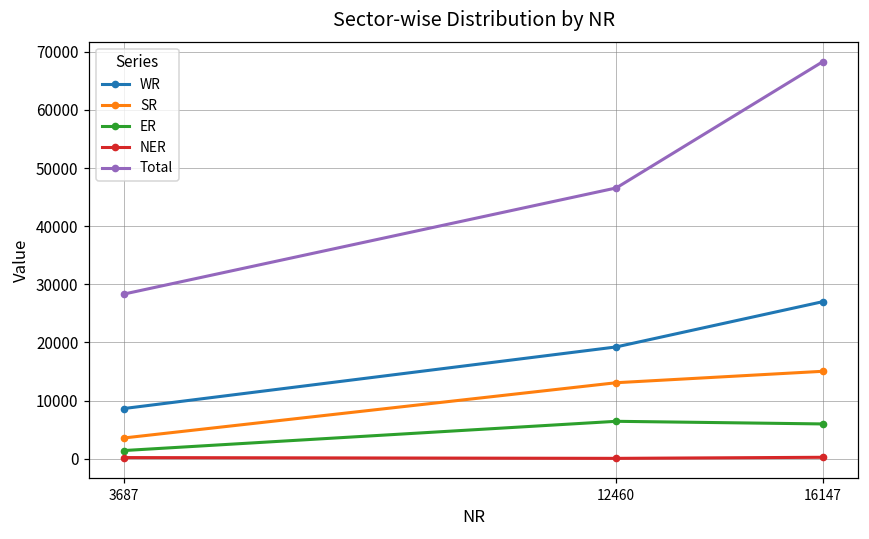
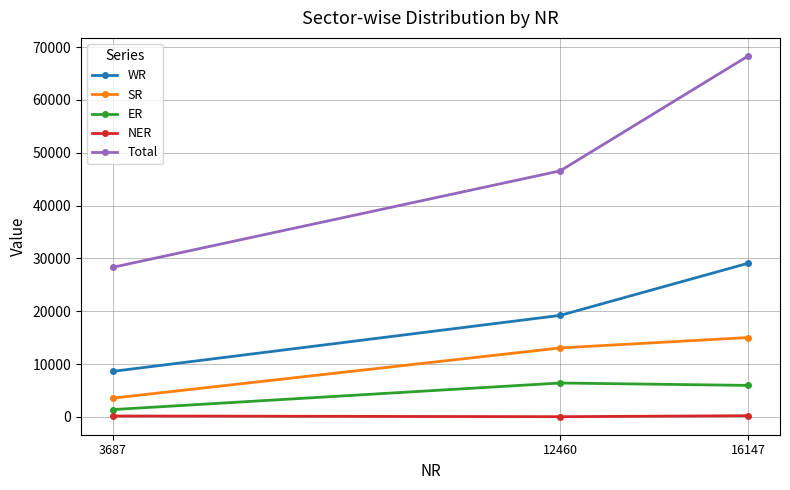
  {
    "WR": {
      "3687": 9000,
      "12460": 19000,
-     "16147": 27000
+     "16147": 29000
    },
    "SR": {
      "3687": 4000,
      "12460": 13000,
      "16147": 15000
    },
    "ER": {
      "3687": 1000,
      "12460": 6000,
      "16147": 6000
    },
    "NER": {
      "3687": 0,
      "12460": 0,
      "16147": 0
    },
    "Total": {
      "3687": 28000,
      "12460": 47000,
      "16147": 68000
    }
  }
